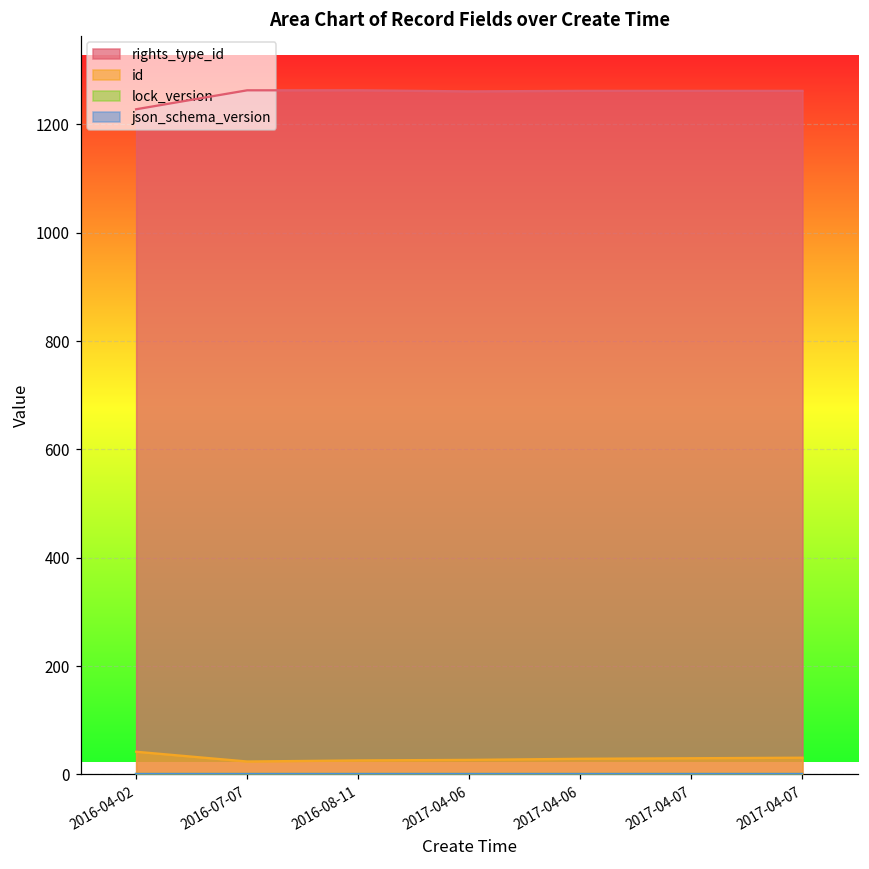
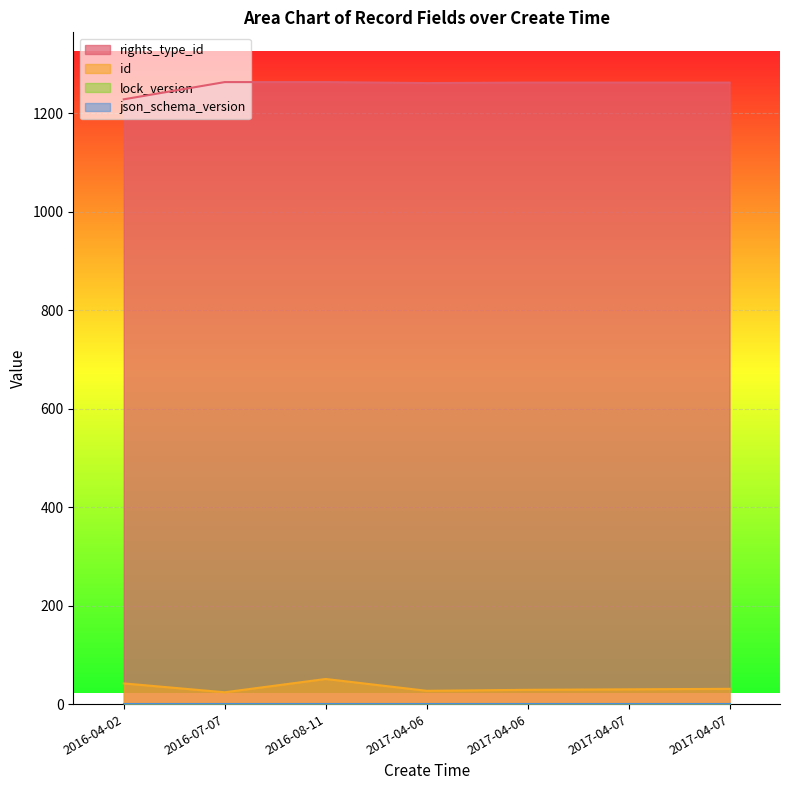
  {
    "rights_type_id": {
      "2016-08-11": 1260
    },
    "id": {
      "2016-04-02": 40,
      "2016-07-07": 20,
-     "2016-08-11": 30
+     "2016-08-11": 50
    },
    "json_schema_version": {
      "2016-04-02": 0,
      "2016-07-07": 0,
      "2016-08-11": 0
    }
  }
